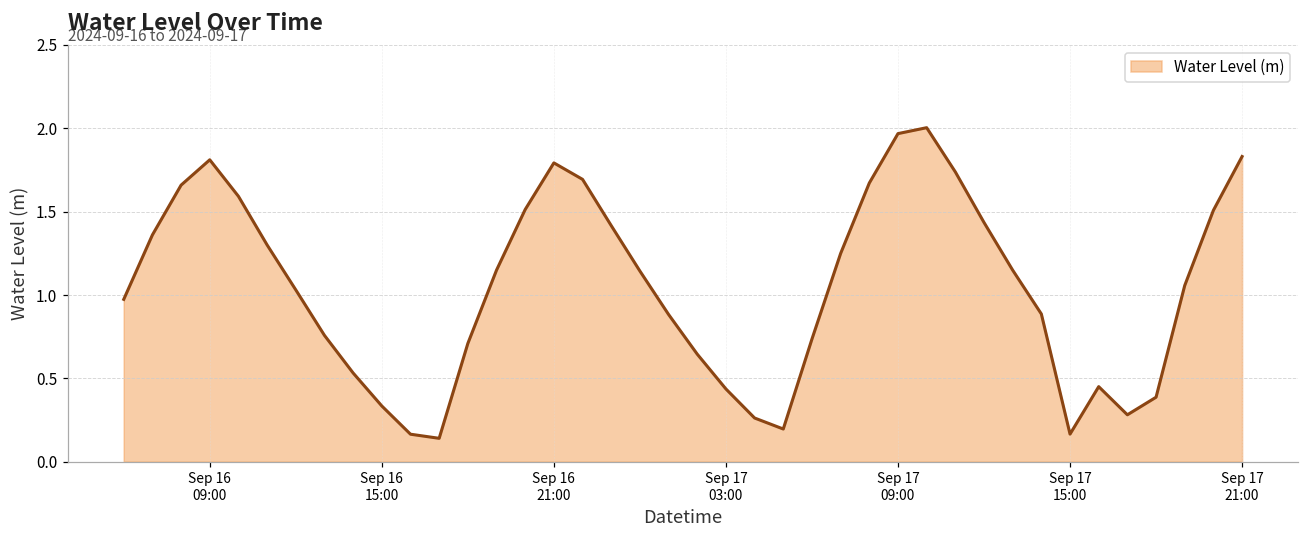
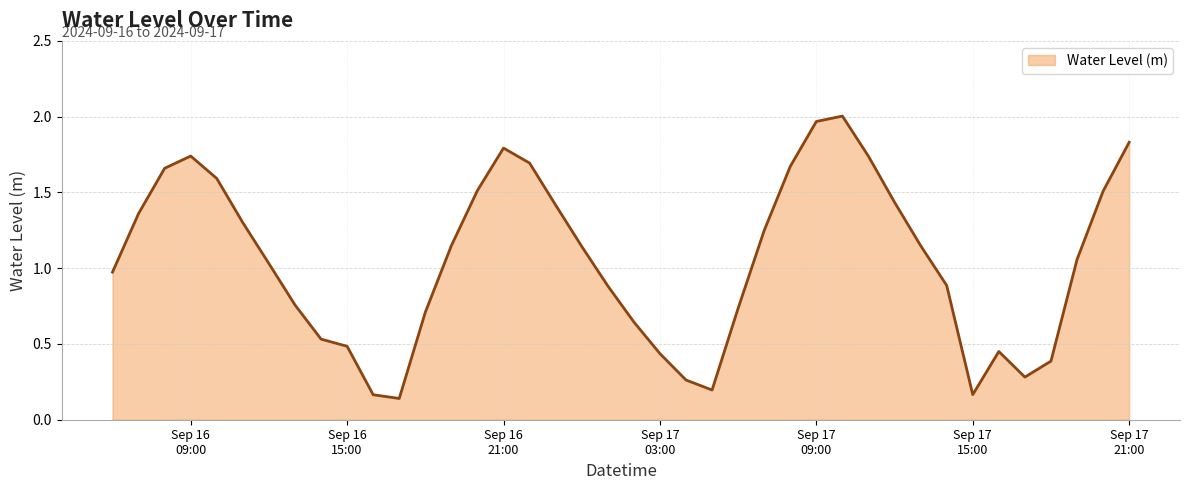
  {
-   "Sep 16 09:00": 1.81,
-   "Sep 16 15:00": 0.33,
+   "Sep 16 09:00": 1.74,
+   "Sep 16 15:00": 0.48,
    "Sep 16 21:00": 1.79,
    "Sep 17 03:00": 0.44,
    "Sep 17 09:00": 1.97,
    "Sep 17 15:00": 0.17,
    "Sep 17 21:00": 1.83
  }
